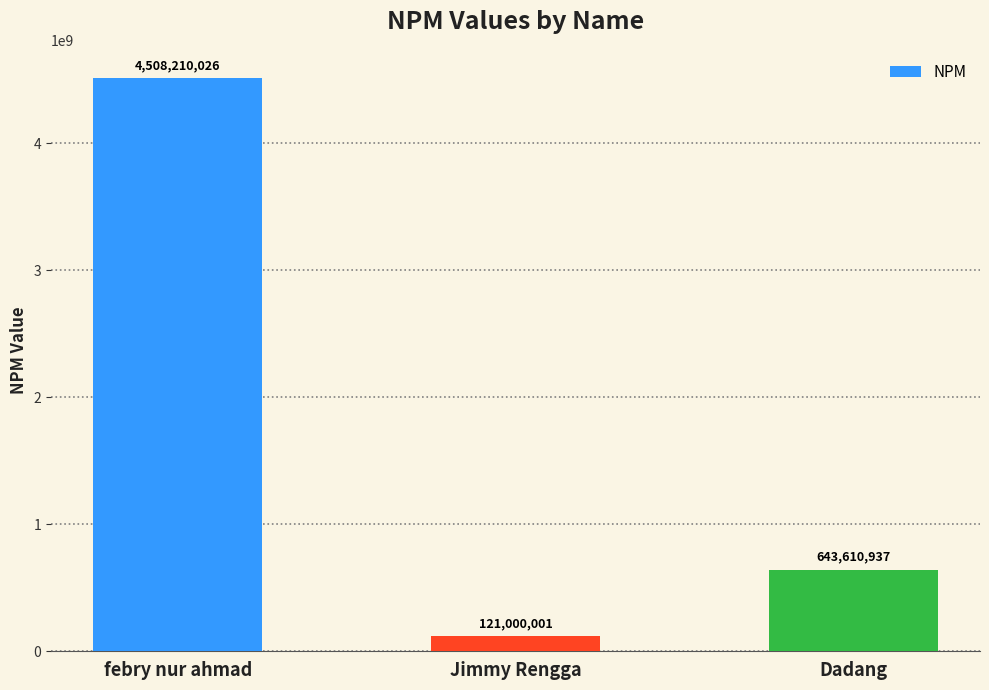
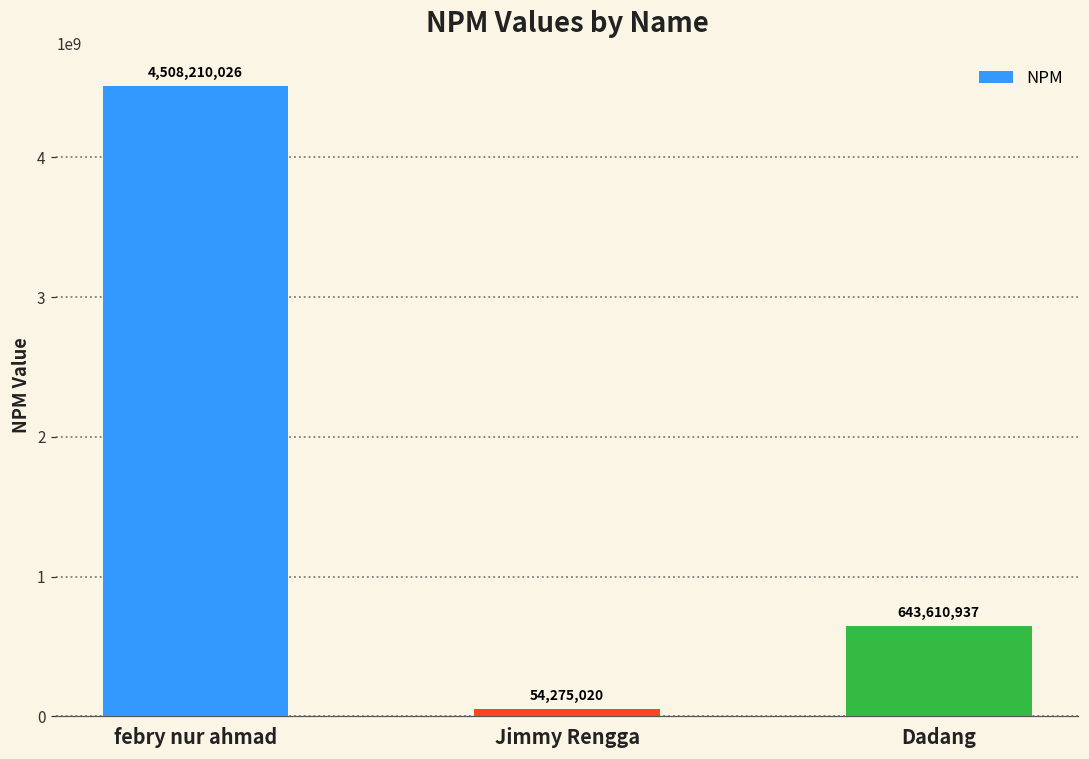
  {
    "febry nur ahmad": "4,508,210,026",
-   "Jimmy Rengga": "121,000,001",
+   "Jimmy Rengga": "54,275,020",
    "Dadang": "643,610,937"
  }
